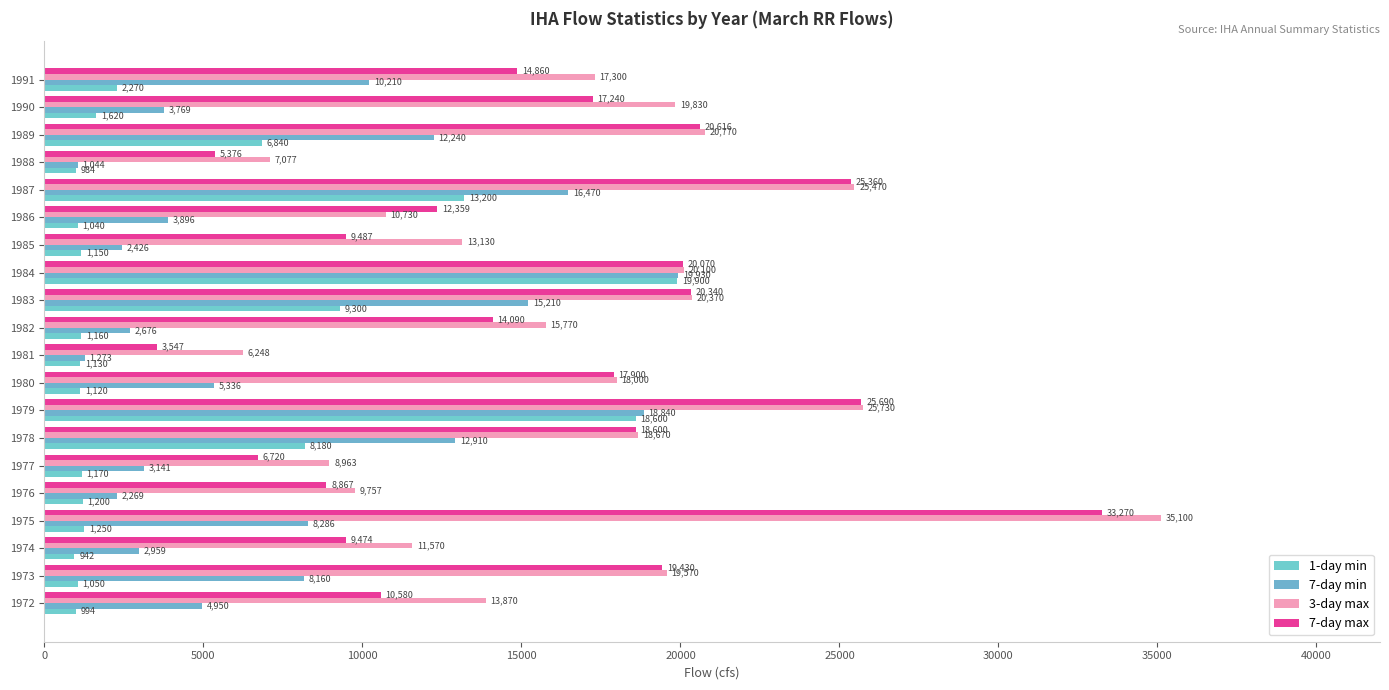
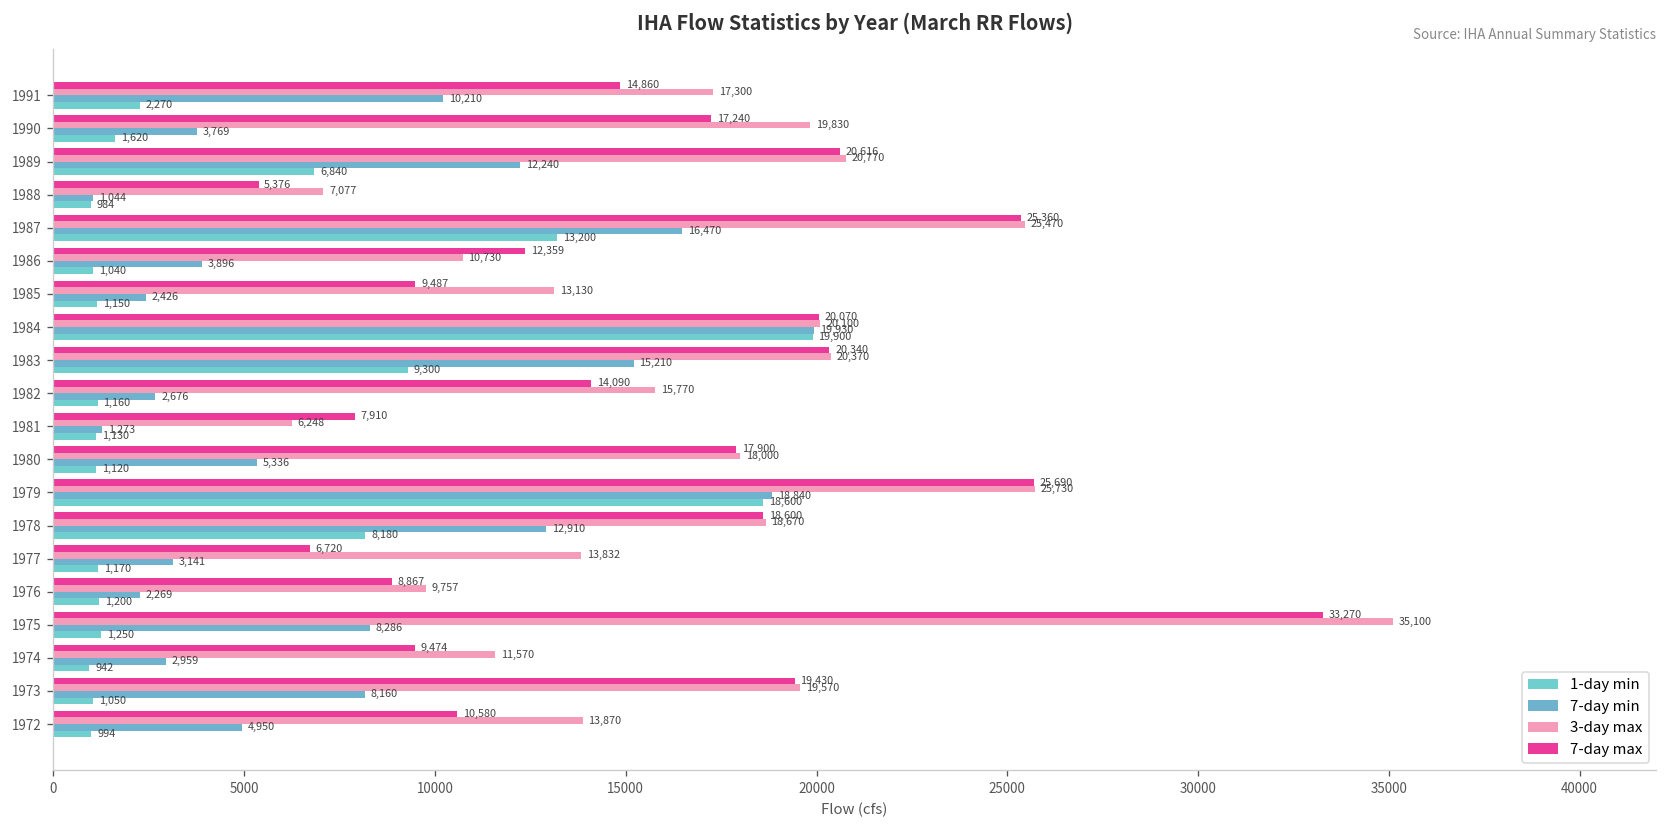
  {
    "3-day max": {
      "1991": "17,300",
      "1990": "19,830",
      "1988": "7,077",
      "1986": "10,730",
      "1985": "13,130",
      "1982": "15,770",
      "1981": "6,248",
-     "1977": "8,963",
+     "1977": "13,832",
      "1976": "9,757",
      "1975": "35,100",
      "1974": "11,570",
      "1972": "13,870"
    },
    "7-day max": {
      "1991": "14,860",
      "1990": "17,240",
      "1988": "5,376",
      "1986": "12,359",
      "1985": "9,487",
      "1982": "14,090",
-     "1981": "3,547",
+     "1981": "7,910",
      "1977": "6,720",
      "1976": "8,867",
      "1975": "33,270",
      "1974": "9,474",
      "1972": "10,580"
    }
  }
